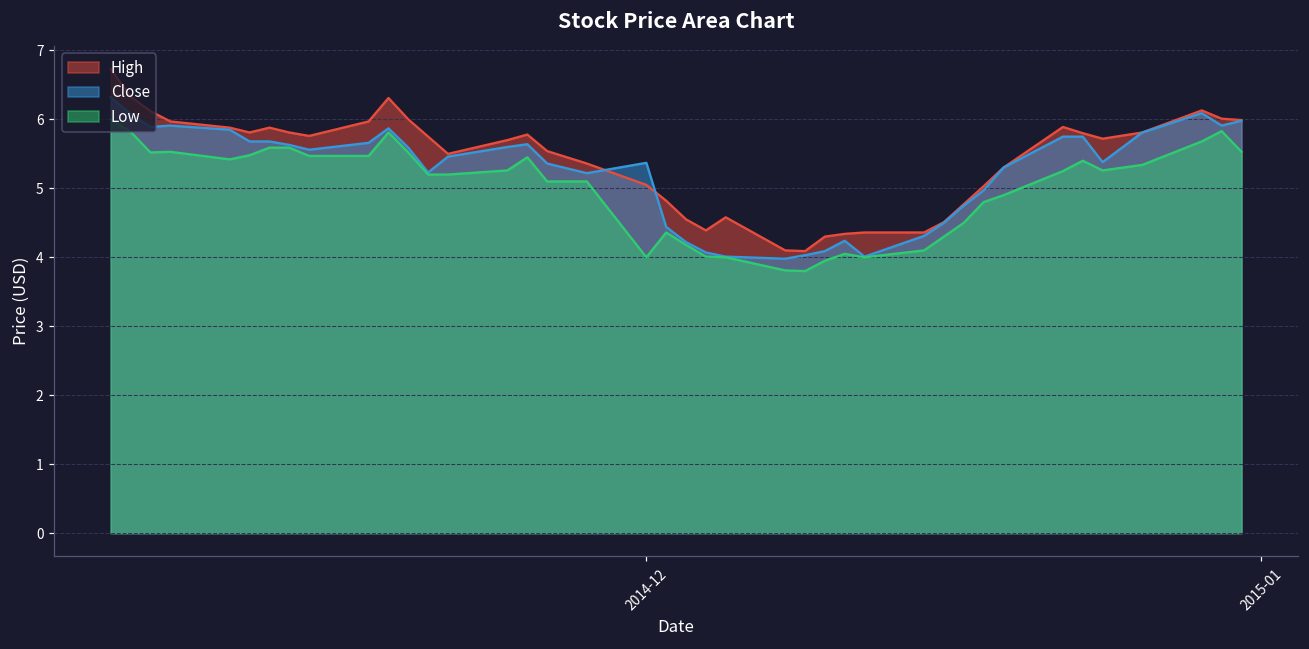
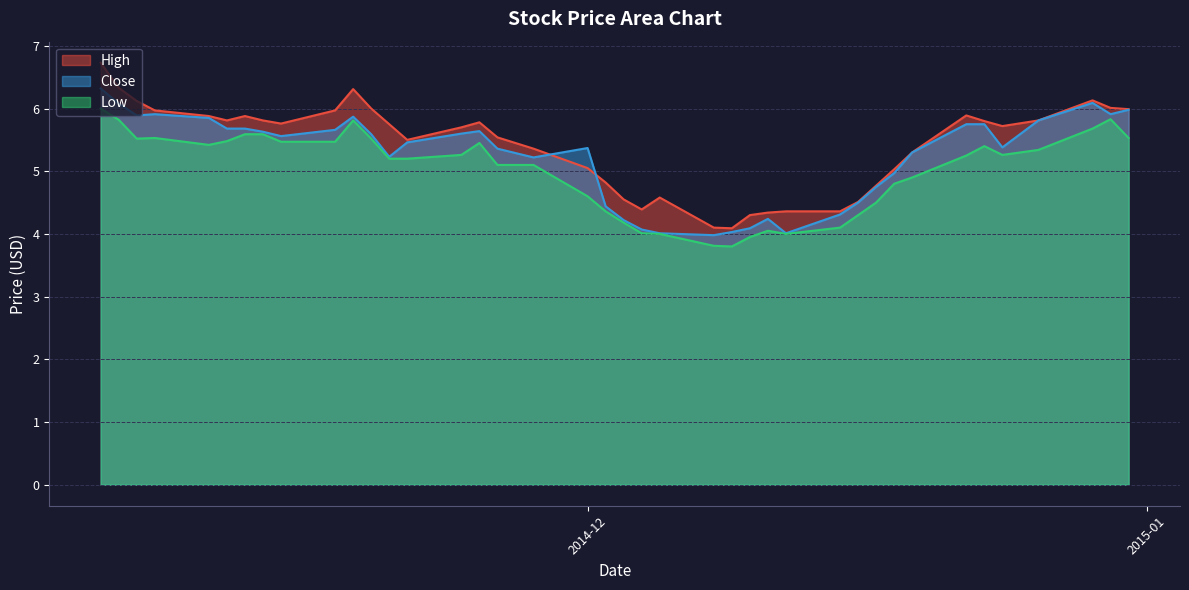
  {
    "High": {
      "2014-12": 5.1
    },
    "Close": {
      "2014-12": 5.4
    },
    "Low": {
-     "2014-12": 4.0
+     "2014-12": 4.6
    }
  }
